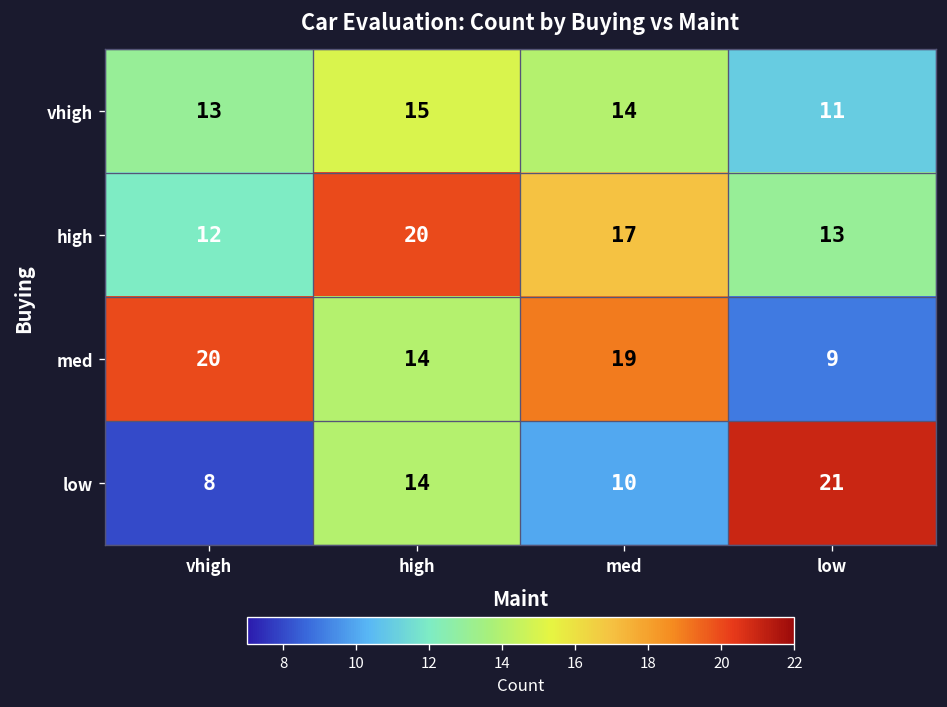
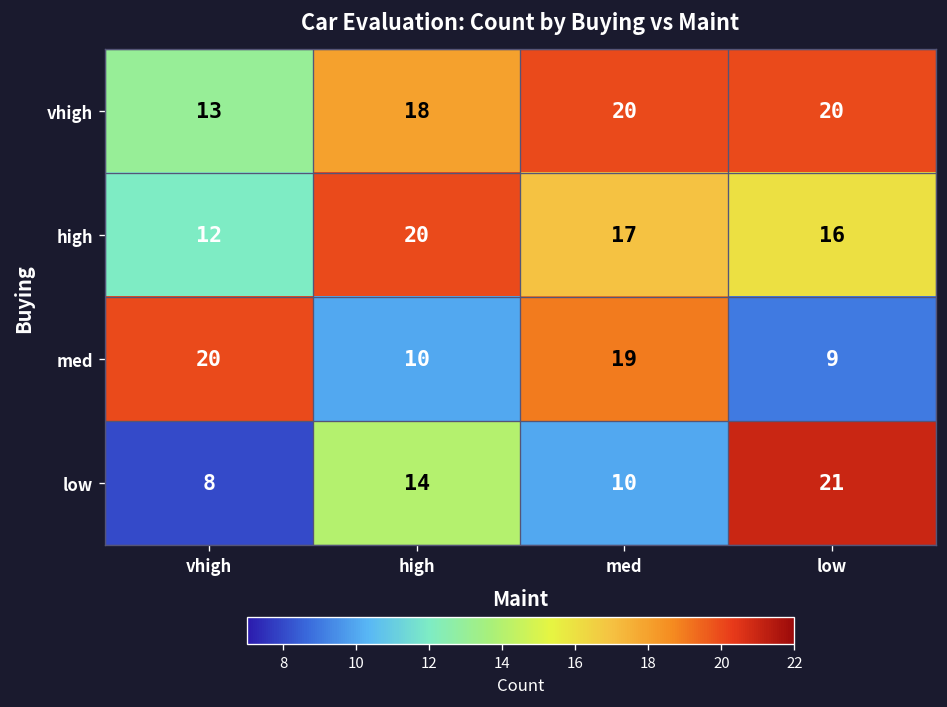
  {
    "vhigh": {
      "vhigh": 13,
-     "high": 15,
-     "med": 14,
-     "low": 11
+     "high": 18,
+     "med": 20,
+     "low": 20
    },
    "high": {
      "vhigh": 12,
      "high": 20,
      "med": 17,
-     "low": 13
+     "low": 16
    },
    "med": {
      "vhigh": 20,
-     "high": 14,
+     "high": 10,
      "med": 19,
      "low": 9
    },
    "low": {
      "vhigh": 8,
      "high": 14,
      "med": 10,
      "low": 21
    }
  }
